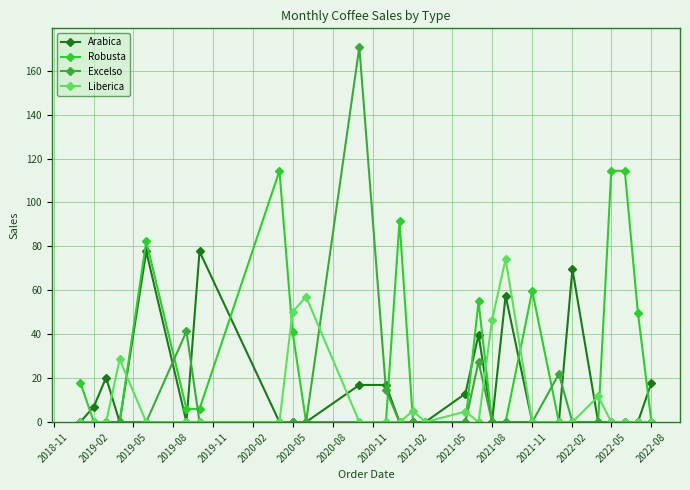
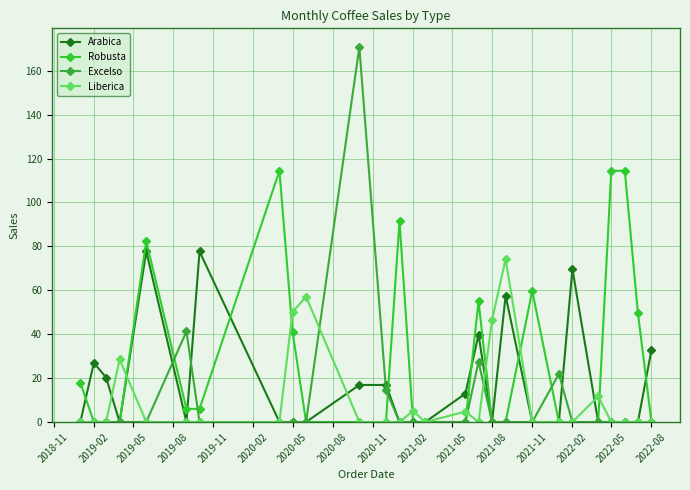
  {
    "Arabica": {
-     "2019-02": 7,
+     "2019-02": 27,
      "2022-02": 70,
-     "2022-08": 18
+     "2022-08": 33
    },
    "Liberica": {
      "2020-05": 50,
      "2021-02": 5,
      "2021-08": 47
    }
  }
